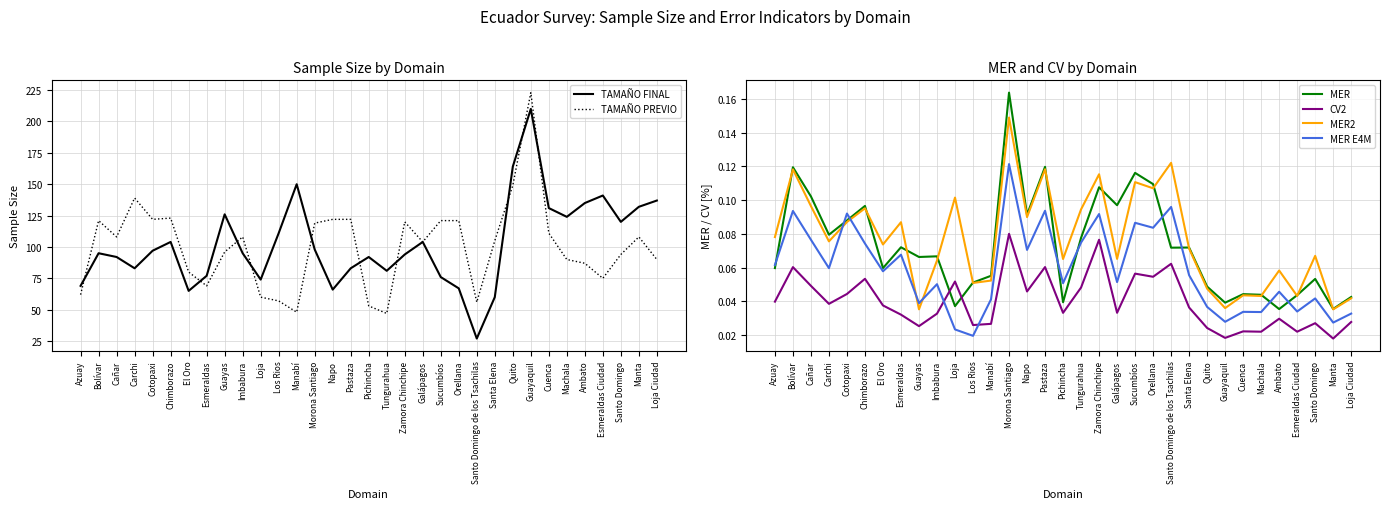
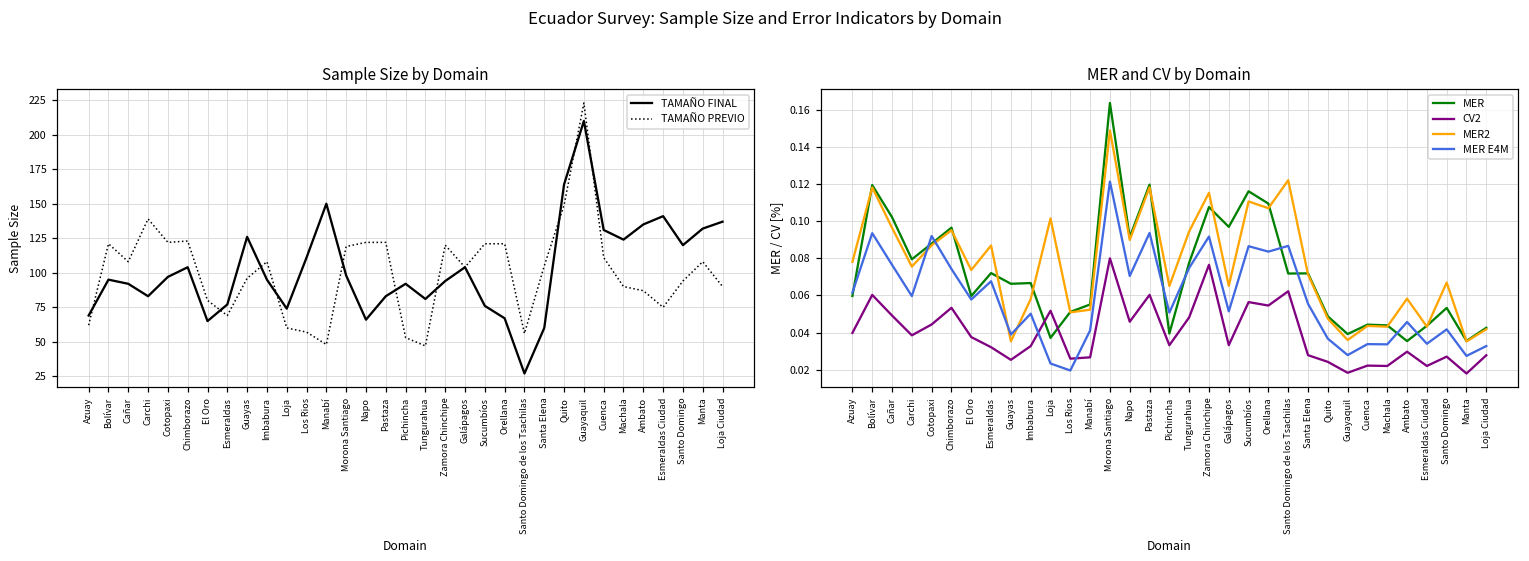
  {
    "MER and CV by Domain": {
      "MER": {
        "Azuay": 0.060,
        "Cañar": 0.102,
        "Carchi": 0.079,
        "El Oro": 0.060,
        "Esmeraldas": 0.072,
        "Guayas": 0.066,
        "Imbabura": 0.067,
        "Loja": 0.037,
        "Manabí": 0.055,
        "Morona Santiago": 0.164,
        "Pichincha": 0.040,
        "Tungurahua": 0.078,
        "Zamora Chinchipe": 0.108,
        "Galápagos": 0.097,
        "Sucumbíos": 0.116,
        "Orellana": 0.109,
        "Santo Domingo de los Tsachilas": 0.072,
        "Guayaquil": 0.039,
        "Ambato": 0.035,
        "Santo Domingo": 0.053
      },
      "CV2": {
        "Azuay": 0.040,
        "Bolívar": 0.060,
        "Cañar": 0.049,
        "Carchi": 0.039,
        "Cotopaxi": 0.044,
        "Chimborazo": 0.053,
        "El Oro": 0.038,
        "Esmeraldas": 0.032,
        "Guayas": 0.025,
        "Imbabura": 0.033,
        "Loja": 0.052,
        "Los Rios": 0.026,
        "Manabí": 0.027,
        "Morona Santiago": 0.080,
        "Napo": 0.046,
        "Pastaza": 0.060,
        "Pichincha": 0.033,
        "Tungurahua": 0.048,
        "Zamora Chinchipe": 0.077,
        "Galápagos": 0.033,
        "Sucumbíos": 0.056,
        "Orellana": 0.055,
        "Santo Domingo de los Tsachilas": 0.062,
-       "Santa Elena": 0.036,
+       "Santa Elena": 0.028,
        "Quito": 0.024,
        "Guayaquil": 0.018,
        "Cuenca": 0.022,
        "Machala": 0.022,
        "Ambato": 0.030,
        "Esmeraldas Ciudad": 0.022,
        "Santo Domingo": 0.027,
        "Manta": 0.018,
        "Loja Ciudad": 0.028
      },
      "MER2": {
        "Azuay": 0.078,
        "Cañar": 0.096,
        "Carchi": 0.076,
        "El Oro": 0.074,
        "Esmeraldas": 0.087,
        "Guayas": 0.035,
-       "Imbabura": 0.064,
+       "Imbabura": 0.058,
        "Loja": 0.101,
        "Manabí": 0.052,
        "Morona Santiago": 0.149,
        "Pichincha": 0.065,
        "Tungurahua": 0.095,
        "Zamora Chinchipe": 0.115,
        "Galápagos": 0.065,
        "Sucumbíos": 0.111,
        "Orellana": 0.107,
        "Santo Domingo de los Tsachilas": 0.122,
        "Guayaquil": 0.036,
        "Ambato": 0.058,
        "Santo Domingo": 0.067
      },
      "MER E4M": {
        "Azuay": 0.062,
        "Bolívar": 0.094,
        "Cañar": 0.077,
        "Carchi": 0.060,
        "Cotopaxi": 0.092,
        "Chimborazo": 0.074,
        "El Oro": 0.058,
        "Esmeraldas": 0.068,
        "Guayas": 0.039,
        "Imbabura": 0.050,
        "Loja": 0.023,
        "Los Rios": 0.020,
        "Manabí": 0.041,
        "Morona Santiago": 0.121,
        "Napo": 0.070,
        "Pastaza": 0.094,
        "Pichincha": 0.051,
        "Tungurahua": 0.075,
        "Zamora Chinchipe": 0.092,
        "Galápagos": 0.051,
        "Sucumbíos": 0.087,
        "Orellana": 0.084,
-       "Santo Domingo de los Tsachilas": 0.096,
+       "Santo Domingo de los Tsachilas": 0.087,
        "Santa Elena": 0.056,
        "Quito": 0.037,
        "Guayaquil": 0.028,
        "Cuenca": 0.034,
        "Machala": 0.034,
        "Ambato": 0.046,
        "Esmeraldas Ciudad": 0.034,
        "Santo Domingo": 0.042,
        "Manta": 0.027,
        "Loja Ciudad": 0.033
      }
    }
  }
